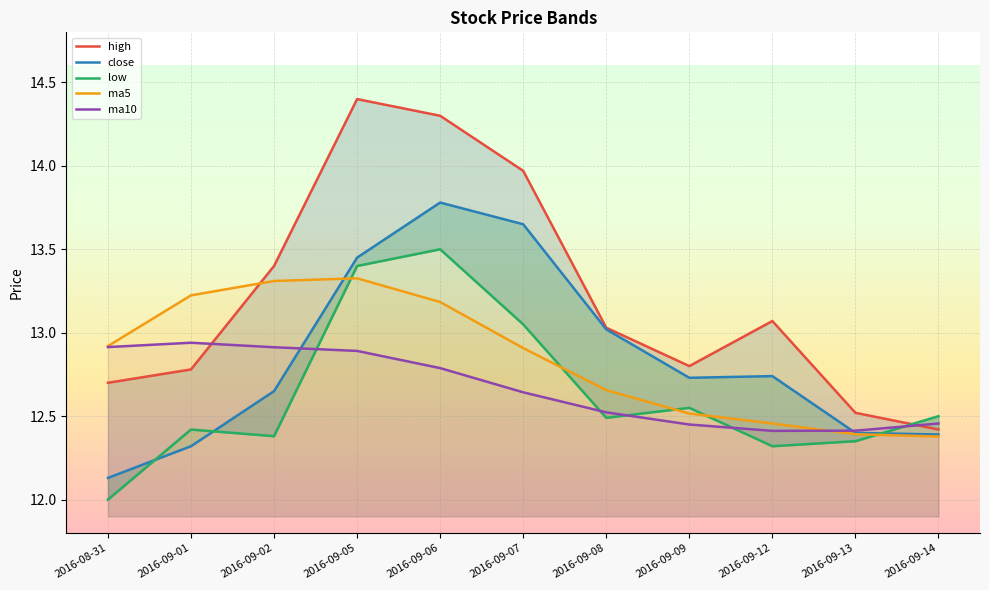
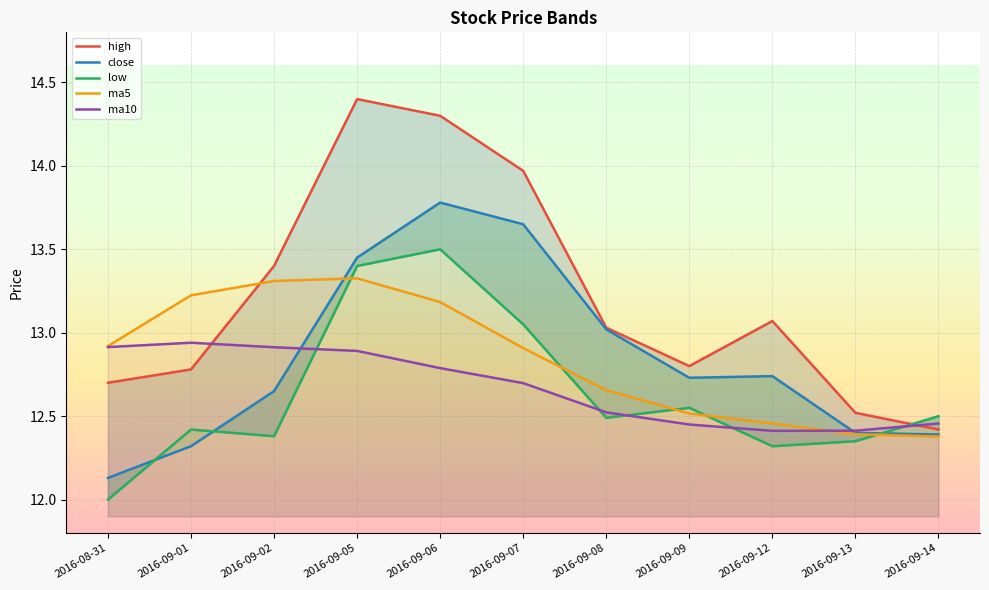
  {
    "high": {
      "2016-09-14": 12.42
    },
    "ma5": {
      "2016-09-01": 13.22,
      "2016-09-02": 13.31,
      "2016-09-05": 13.33,
      "2016-09-06": 13.18,
      "2016-09-07": 12.91,
      "2016-09-08": 12.66,
      "2016-09-09": 12.52,
      "2016-09-12": 12.46
    },
    "ma10": {
      "2016-09-01": 12.94,
      "2016-09-02": 12.91,
      "2016-09-05": 12.89,
      "2016-09-06": 12.79,
-     "2016-09-07": 12.64,
+     "2016-09-07": 12.70,
      "2016-09-08": 12.52,
      "2016-09-09": 12.45,
      "2016-09-12": 12.41,
      "2016-09-14": 12.46
    }
  }
